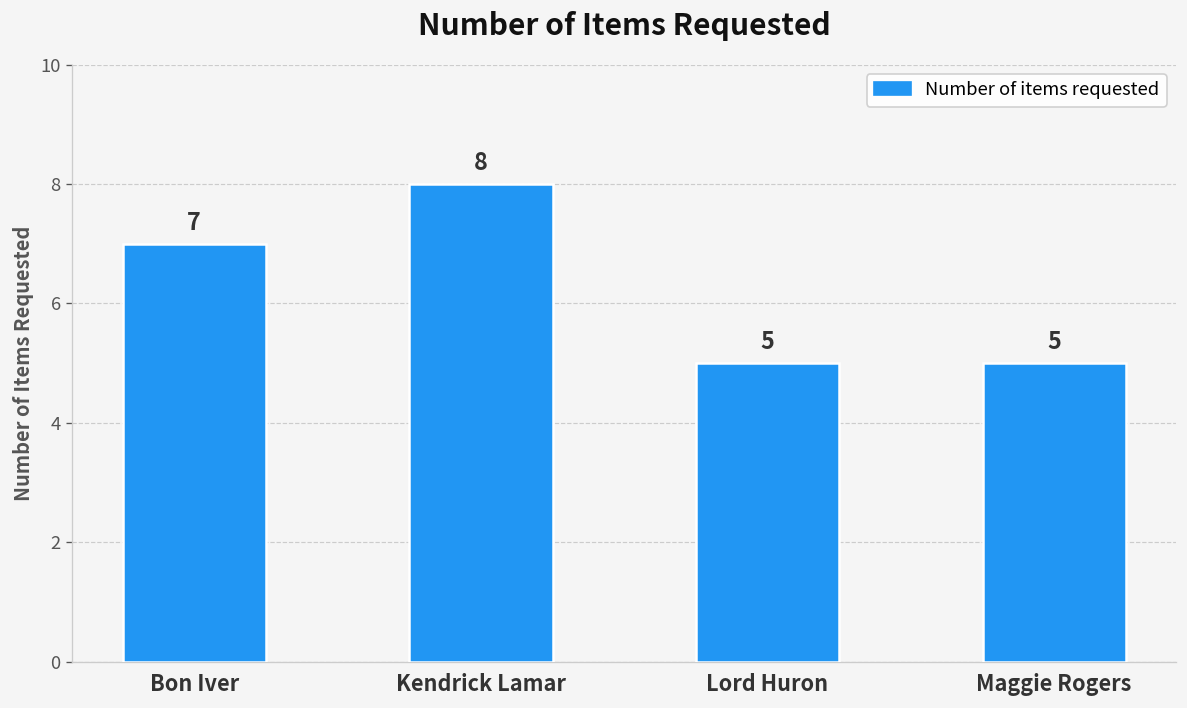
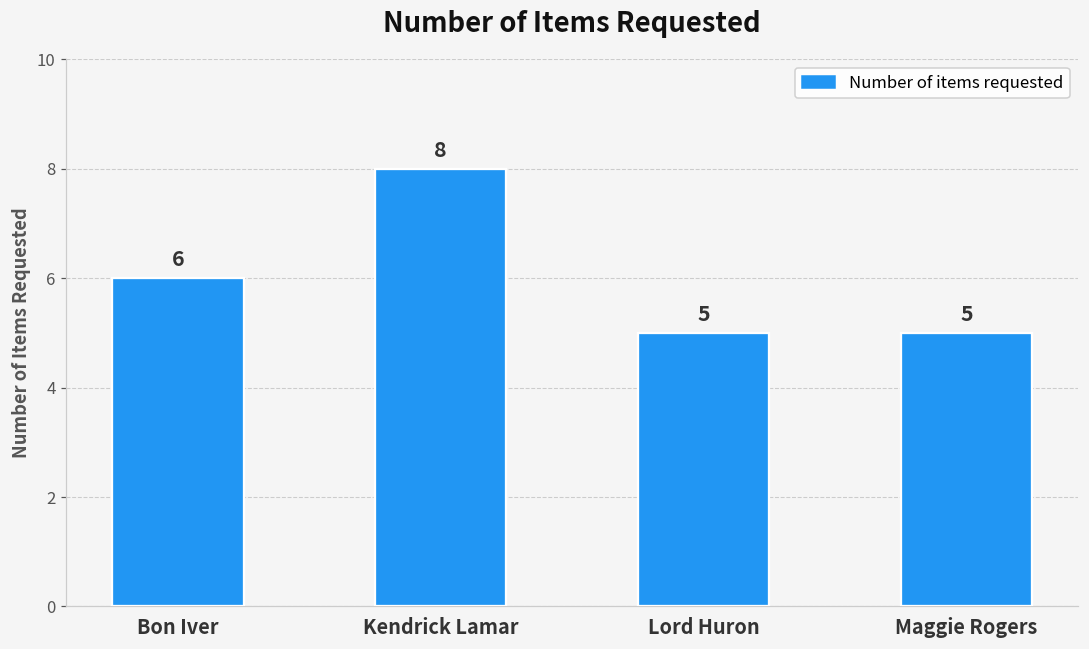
  {
-   "Bon Iver": 7,
+   "Bon Iver": 6,
    "Kendrick Lamar": 8,
    "Lord Huron": 5,
    "Maggie Rogers": 5
  }
